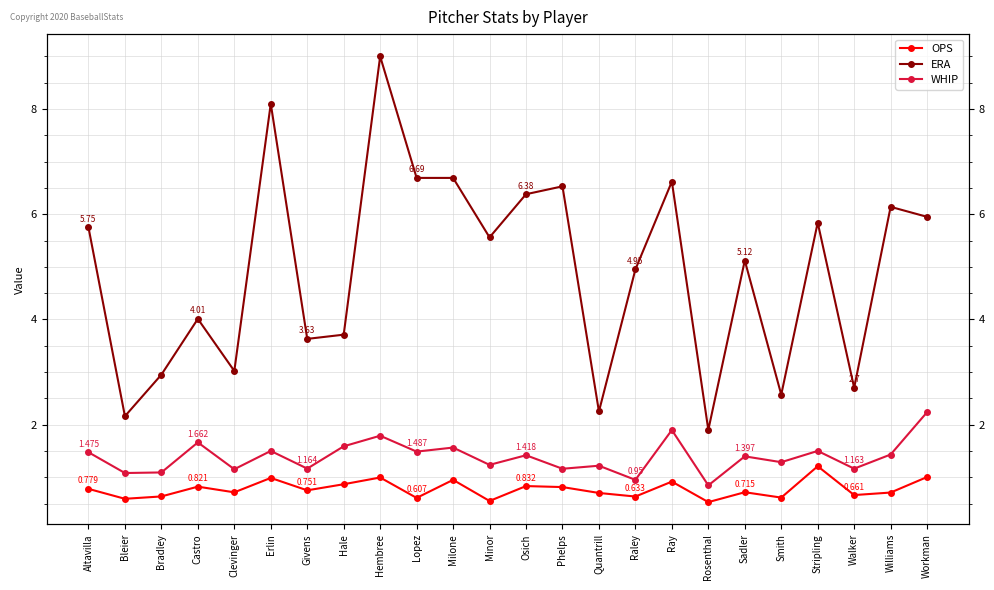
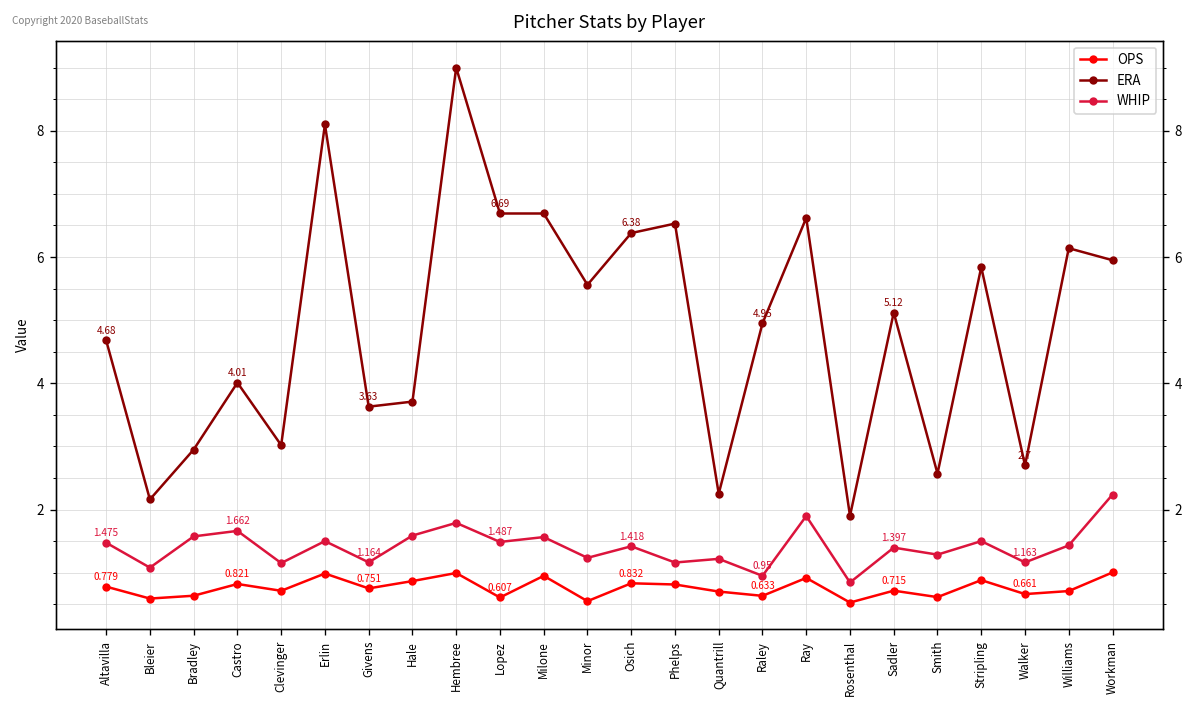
  {
    "OPS": {
      "Bleier": 0.6,
      "Bradley": 0.6,
      "Clevinger": 0.7,
      "Erlin": 1.0,
      "Hale": 0.9,
      "Hembree": 1.0,
      "Milone": 1.0,
      "Minor": 0.5,
      "Phelps": 0.8,
      "Quantrill": 0.7,
      "Ray": 0.9,
      "Rosenthal": 0.5,
      "Smith": 0.6,
-     "Stripling": 1.2,
+     "Stripling": 0.9,
      "Williams": 0.7,
      "Workman": 1.0
    },
    "ERA": {
-     "Altavilla": 5.75,
+     "Altavilla": 4.68,
      "Castro": 4.01,
      "Givens": 3.63,
      "Lopez": 6.69,
      "Osich": 6.38,
      "Raley": 4.95,
      "Sadler": 5.12,
      "Walker": 2.7
    },
    "WHIP": {
      "Bleier": 1.1,
-     "Bradley": 1.1,
+     "Bradley": 1.6,
      "Clevinger": 1.2,
      "Erlin": 1.5,
      "Hale": 1.6,
      "Hembree": 1.8,
      "Milone": 1.6,
      "Minor": 1.2,
      "Phelps": 1.2,
      "Quantrill": 1.2,
      "Ray": 1.9,
      "Rosenthal": 0.8,
      "Smith": 1.3,
      "Stripling": 1.5,
      "Williams": 1.4,
      "Workman": 2.2
    }
  }
